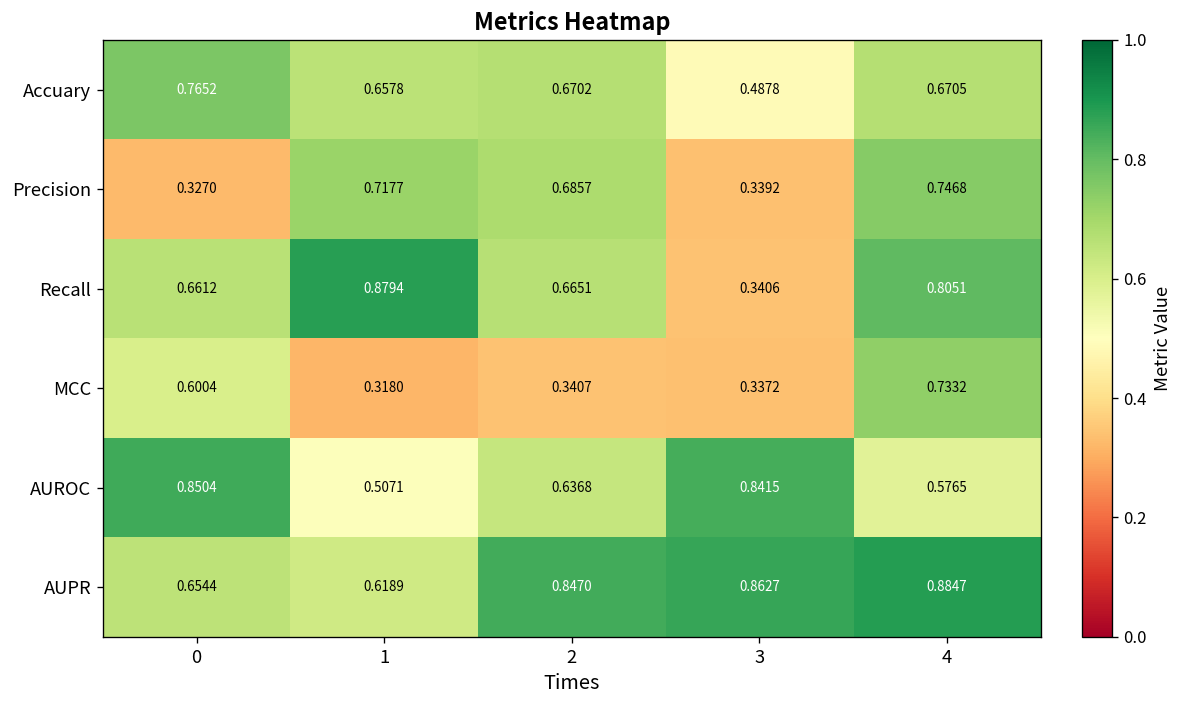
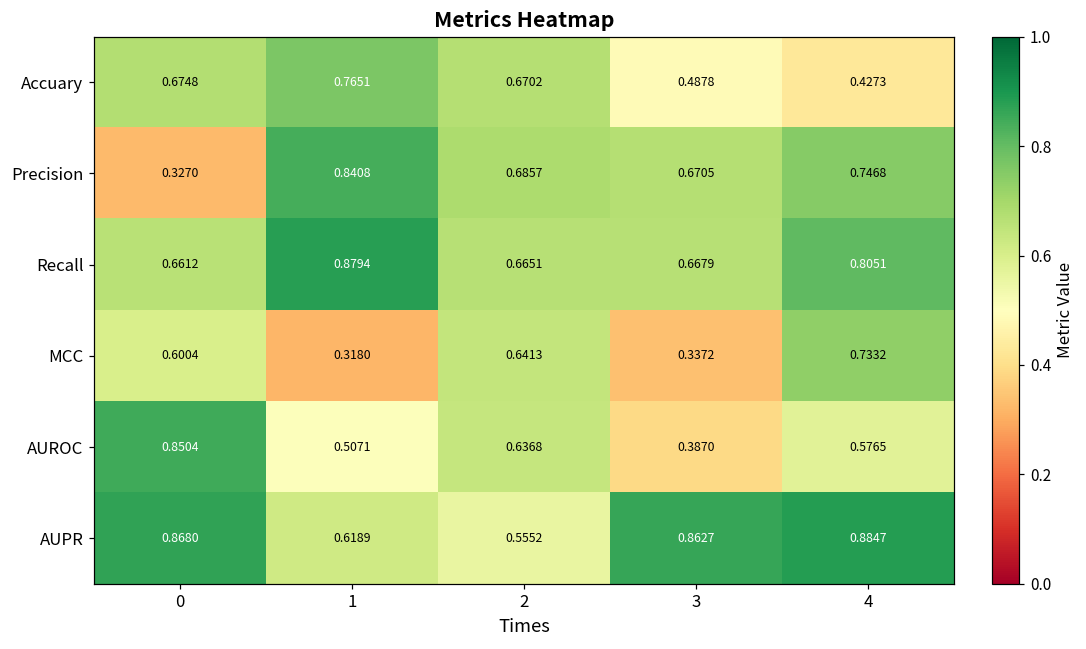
  {
    "Accuary": {
-     "0": 0.7652,
-     "1": 0.6578,
+     "0": 0.6748,
+     "1": 0.7651,
      "2": 0.6702,
      "3": 0.4878,
-     "4": 0.6705
+     "4": 0.4273
    },
    "Precision": {
      "0": 0.3270,
-     "1": 0.7177,
+     "1": 0.8408,
      "2": 0.6857,
-     "3": 0.3392,
+     "3": 0.6705,
      "4": 0.7468
    },
    "Recall": {
      "0": 0.6612,
      "1": 0.8794,
      "2": 0.6651,
-     "3": 0.3406,
+     "3": 0.6679,
      "4": 0.8051
    },
    "MCC": {
      "0": 0.6004,
      "1": 0.3180,
-     "2": 0.3407,
+     "2": 0.6413,
      "3": 0.3372,
      "4": 0.7332
    },
    "AUROC": {
      "0": 0.8504,
      "1": 0.5071,
      "2": 0.6368,
-     "3": 0.8415,
+     "3": 0.3870,
      "4": 0.5765
    },
    "AUPR": {
-     "0": 0.6544,
+     "0": 0.8680,
      "1": 0.6189,
-     "2": 0.8470,
+     "2": 0.5552,
      "3": 0.8627,
      "4": 0.8847
    }
  }
